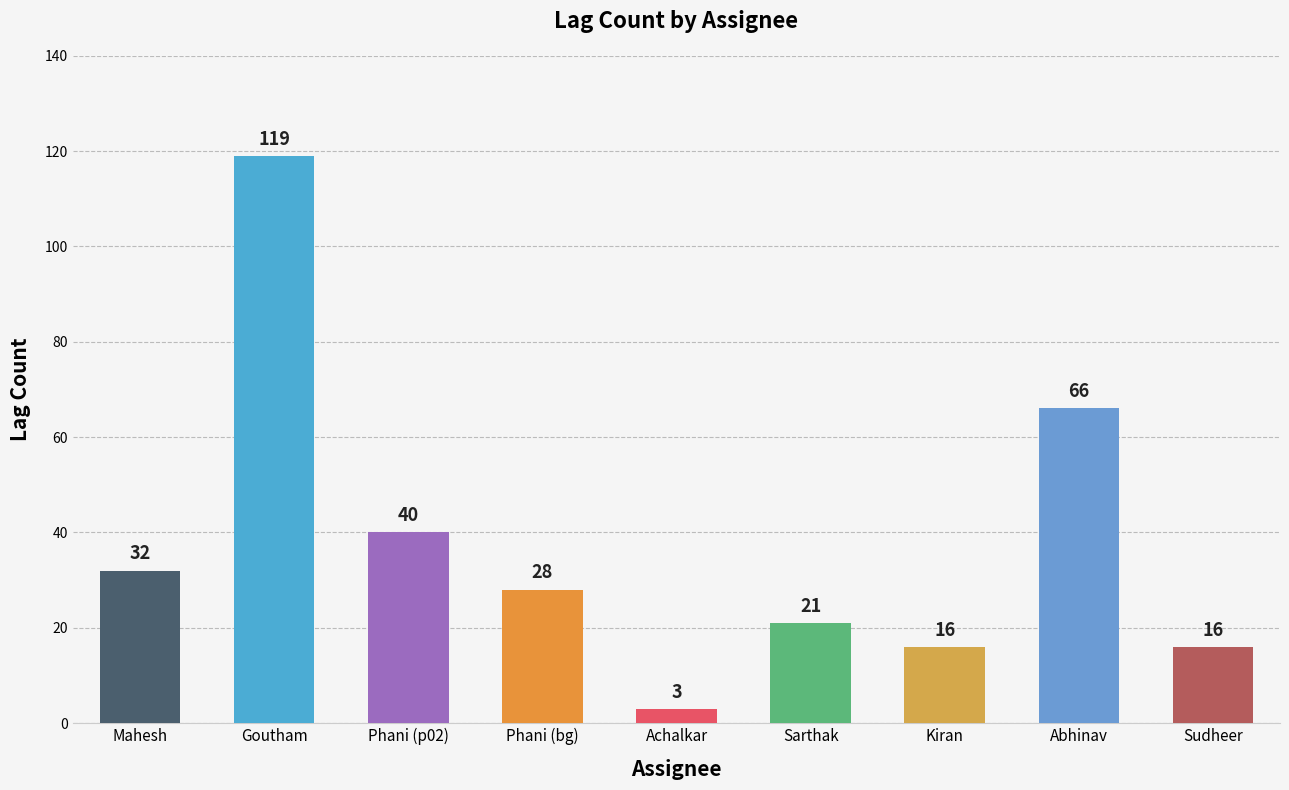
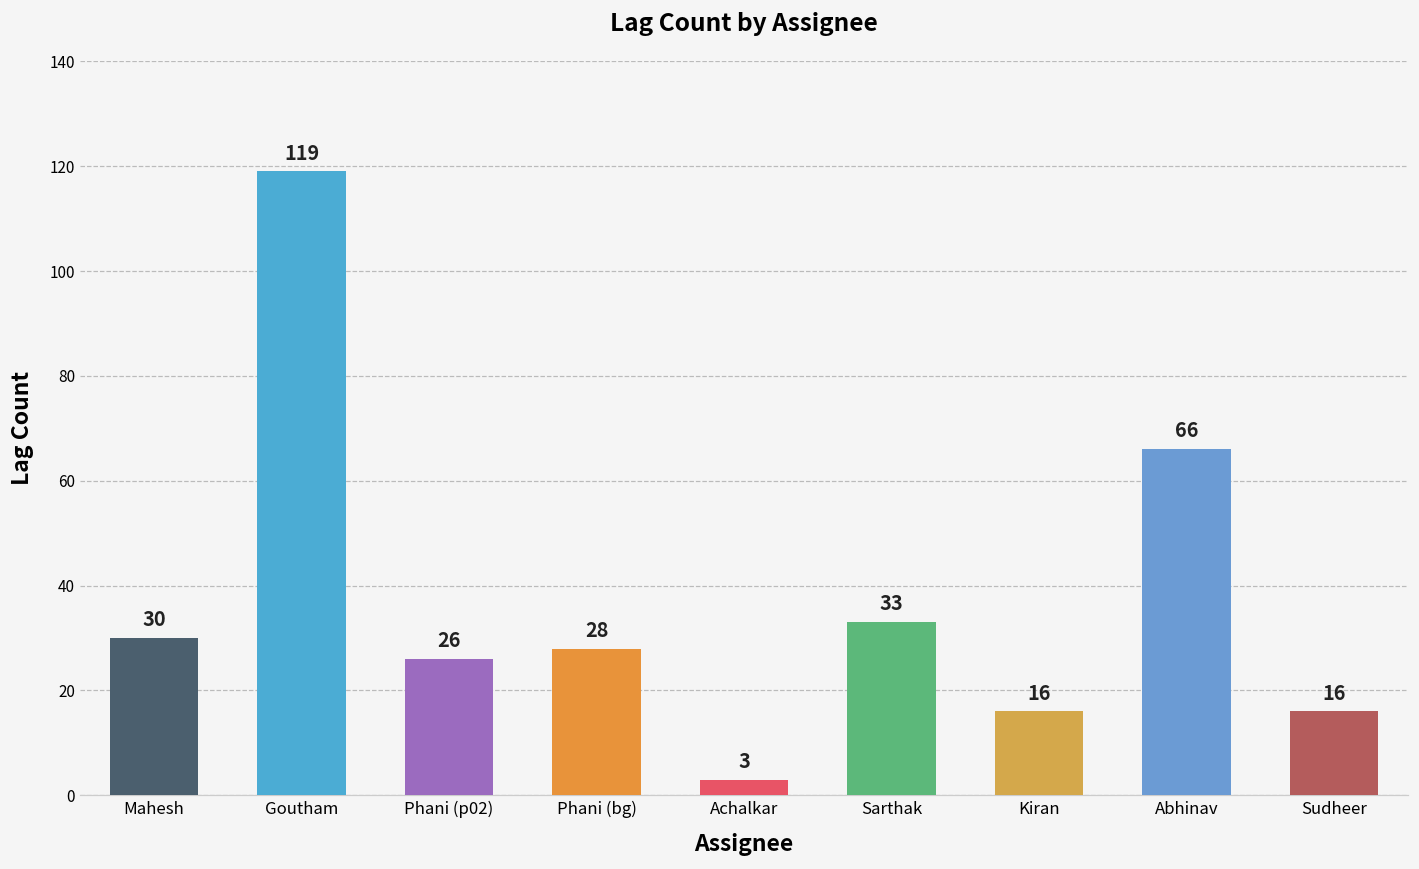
  {
-   "Mahesh": 32,
+   "Mahesh": 30,
    "Goutham": 119,
-   "Phani (p02)": 40,
+   "Phani (p02)": 26,
    "Phani (bg)": 28,
    "Achalkar": 3,
-   "Sarthak": 21,
+   "Sarthak": 33,
    "Kiran": 16,
    "Abhinav": 66,
    "Sudheer": 16
  }
